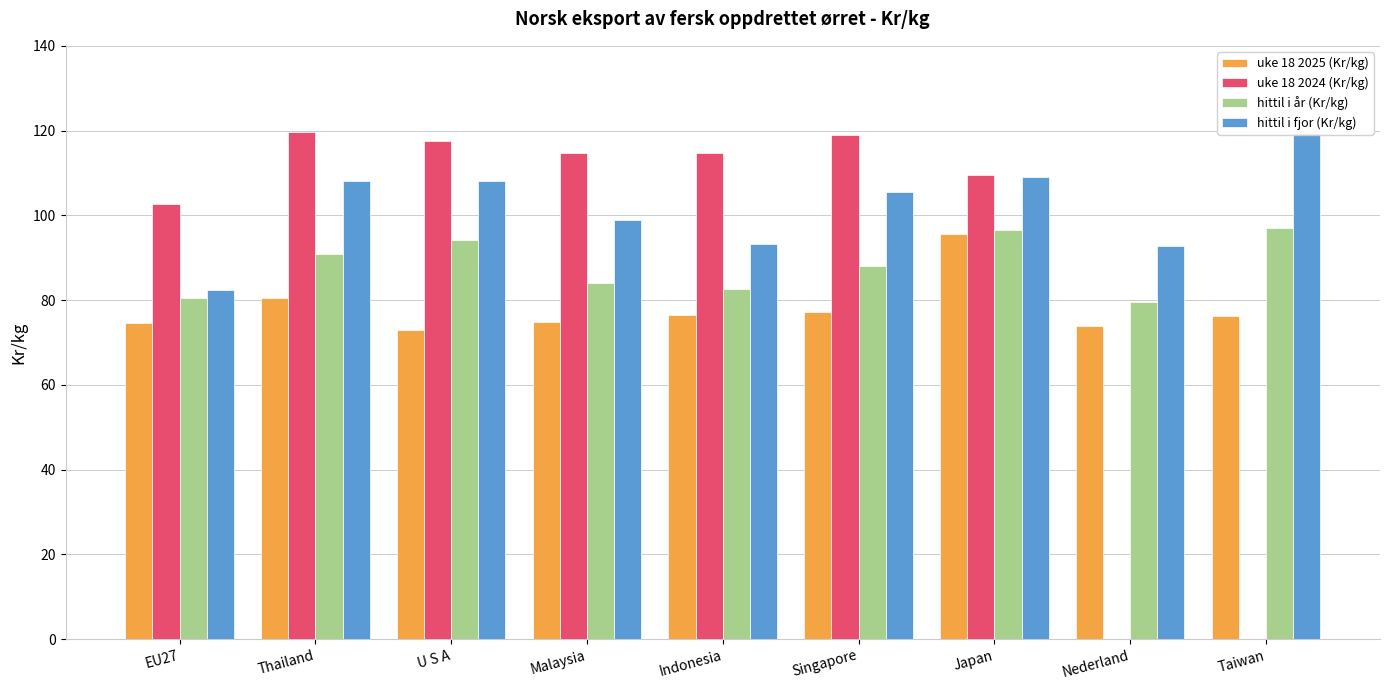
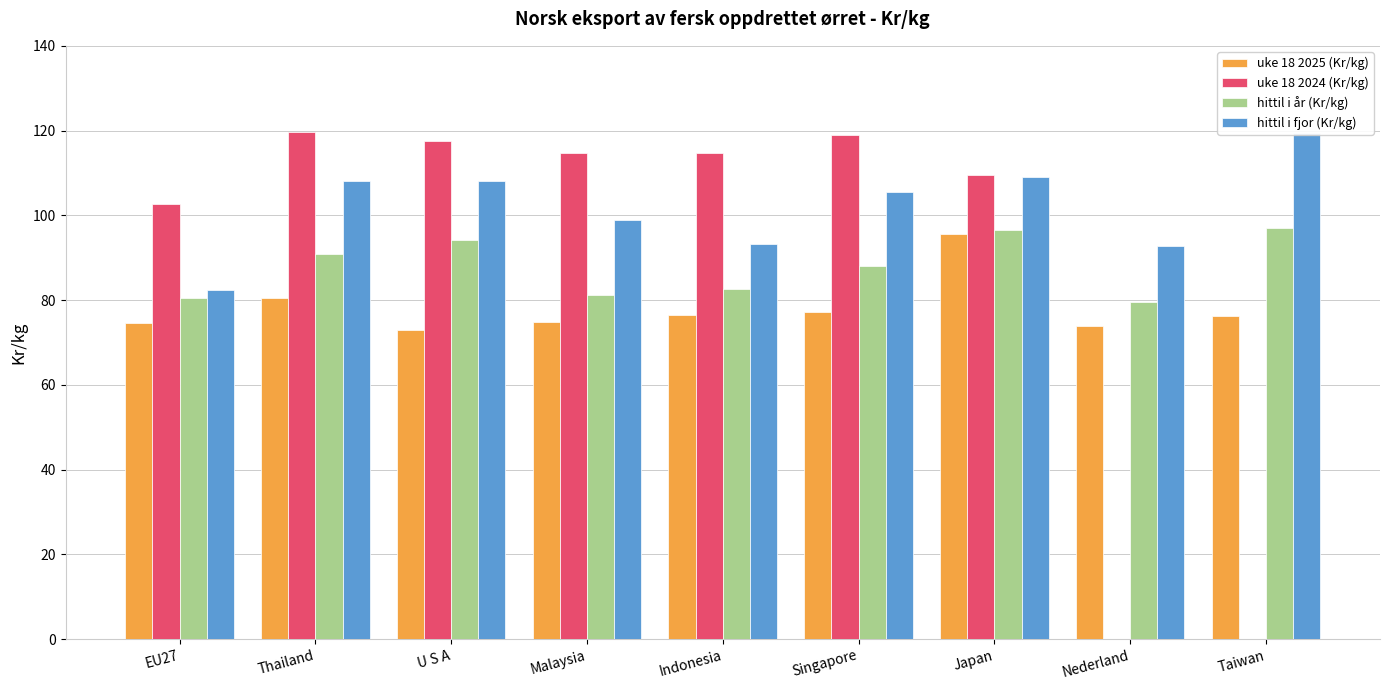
  {
    "uke 18 2025 (Kr/kg)": {
      "EU27": 74,
      "Thailand": 80,
      "U S A": 73,
      "Malaysia": 75,
      "Indonesia": 77,
      "Singapore": 77,
      "Japan": 95,
      "Nederland": 74,
      "Taiwan": 76
    },
    "hittil i år (Kr/kg)": {
      "EU27": 81,
      "Thailand": 91,
      "U S A": 94,
-     "Malaysia": 84,
+     "Malaysia": 81,
      "Indonesia": 83,
      "Singapore": 88,
      "Japan": 97,
      "Nederland": 79,
      "Taiwan": 97
    },
    "hittil i fjor (Kr/kg)": {
      "EU27": 82,
      "Thailand": 108,
      "U S A": 108,
      "Malaysia": 99,
      "Indonesia": 93,
      "Singapore": 106,
      "Japan": 109,
      "Nederland": 93
    }
  }
